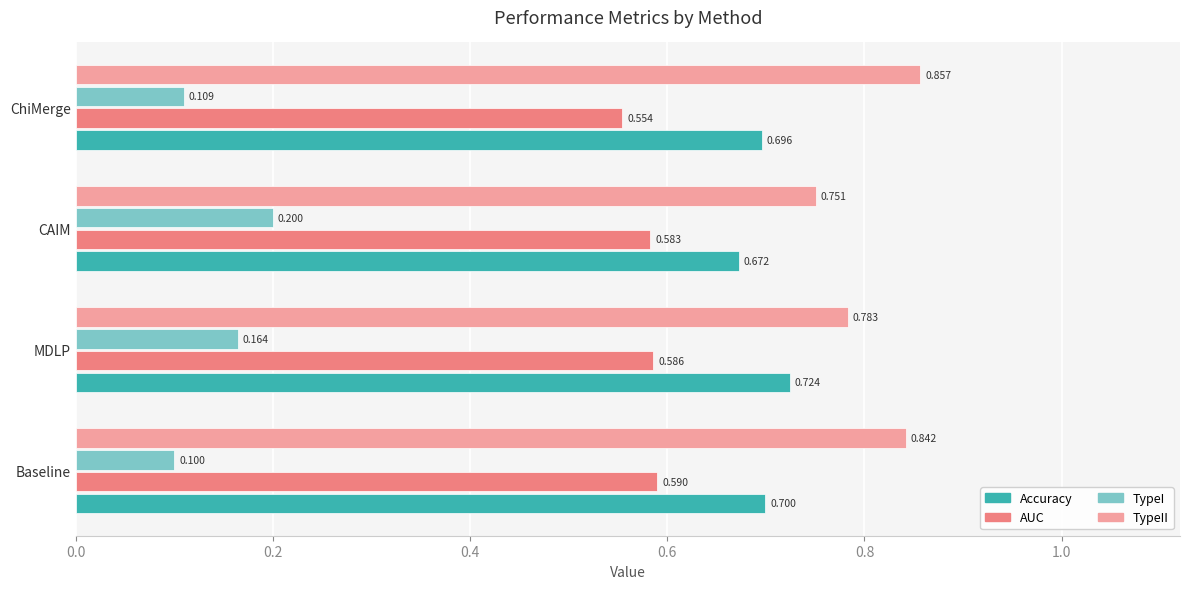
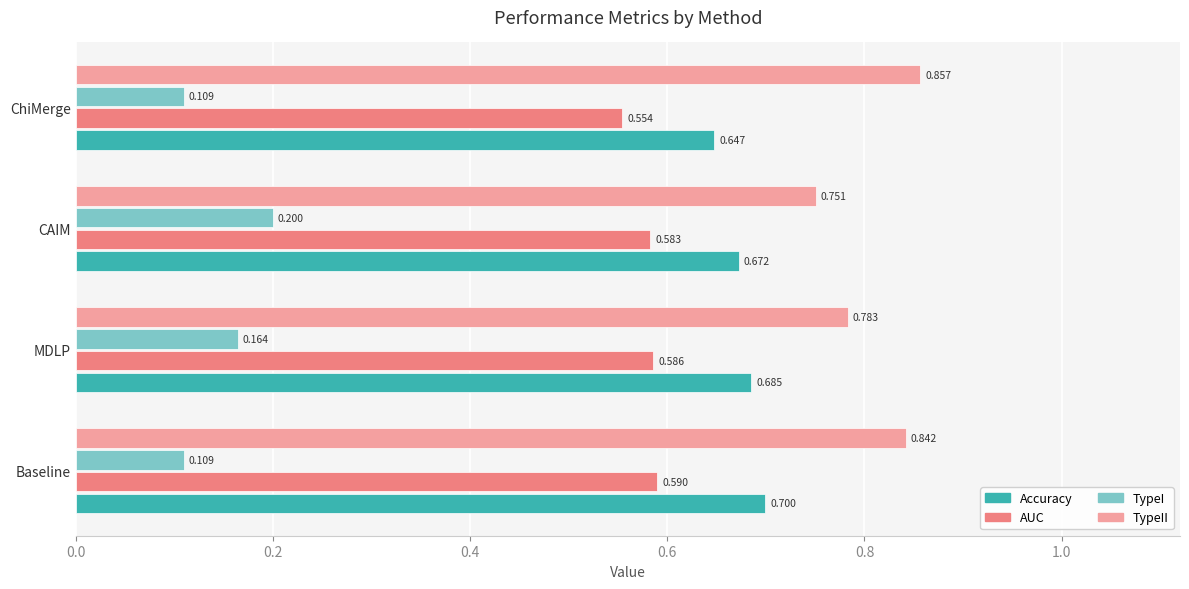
  {
    "Accuracy": {
-     "ChiMerge": 0.696,
+     "ChiMerge": 0.647,
      "CAIM": 0.672,
-     "MDLP": 0.724,
+     "MDLP": 0.685,
      "Baseline": 0.700
    },
    "TypeI": {
      "ChiMerge": 0.109,
      "CAIM": 0.200,
      "MDLP": 0.164,
-     "Baseline": 0.100
+     "Baseline": 0.109
    }
  }
